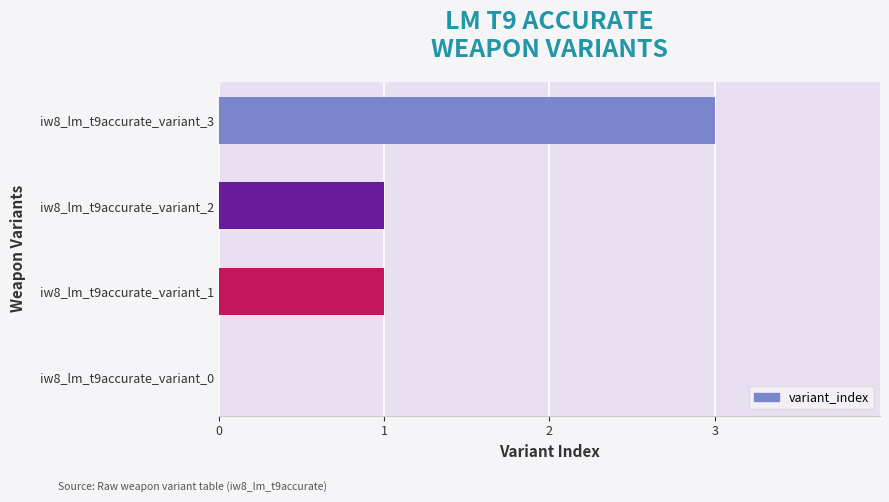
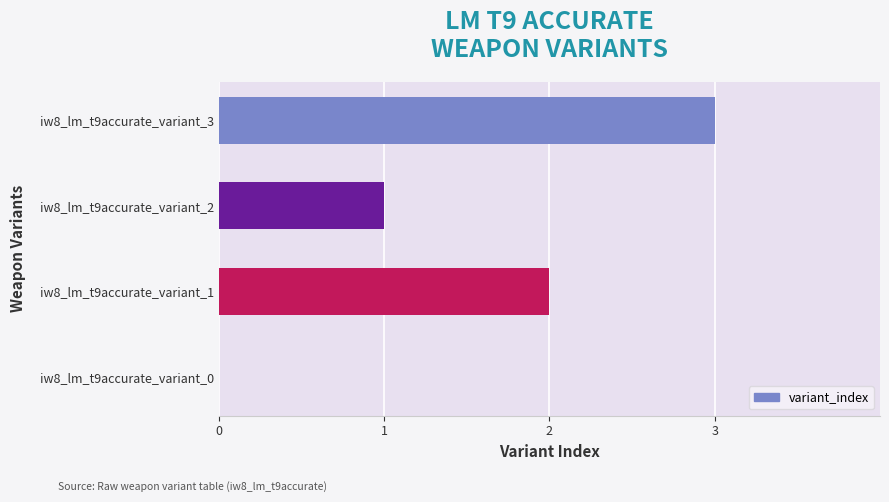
  {
    "iw8_lm_t9accurate_variant_3": 3,
    "iw8_lm_t9accurate_variant_2": 1,
-   "iw8_lm_t9accurate_variant_1": 1,
+   "iw8_lm_t9accurate_variant_1": 2,
    "iw8_lm_t9accurate_variant_0": 0
  }
